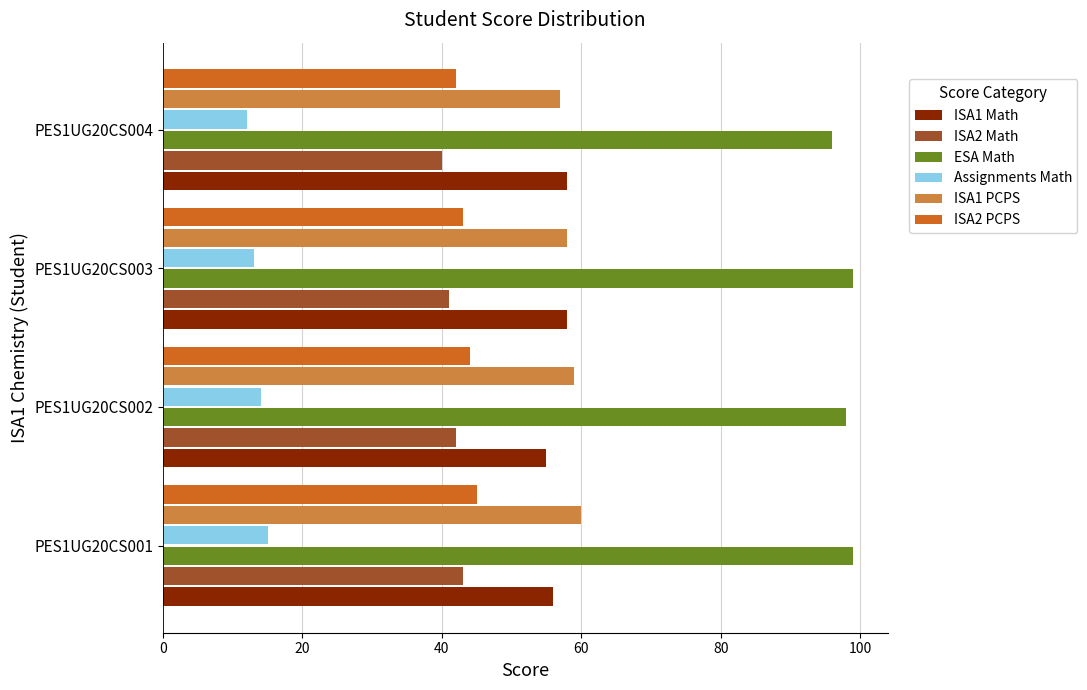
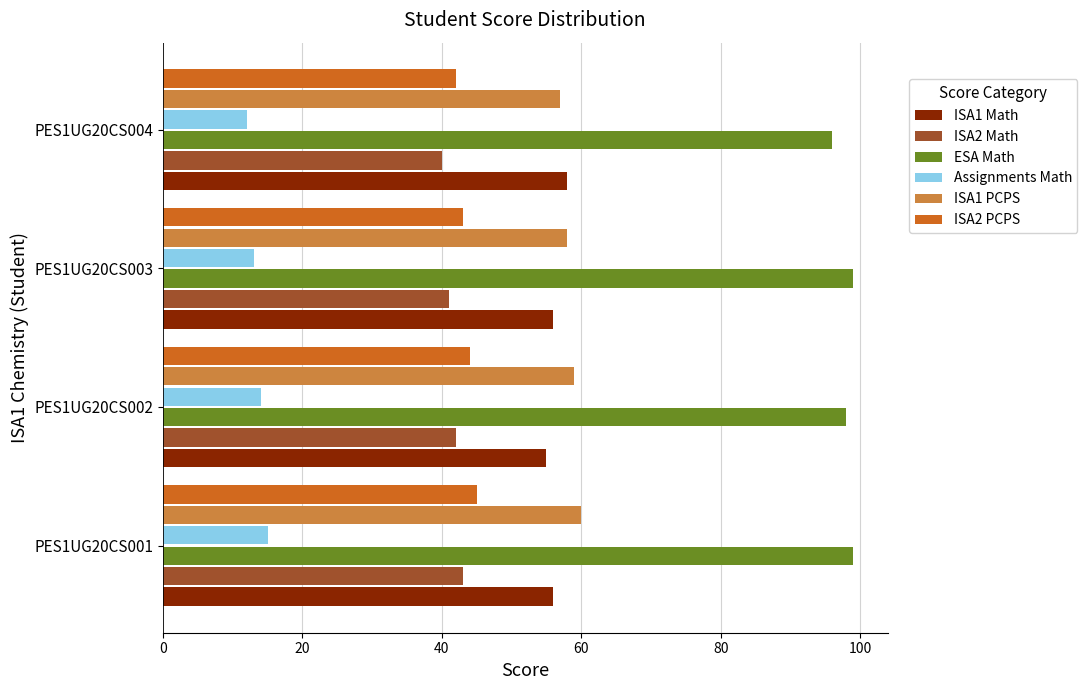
  {
    "ISA1 Math": {
      "PES1UG20CS004": 58,
-     "PES1UG20CS003": 58,
+     "PES1UG20CS003": 56,
      "PES1UG20CS002": 55,
      "PES1UG20CS001": 56
    },
    "ESA Math": {
      "PES1UG20CS004": 96,
      "PES1UG20CS003": 99,
      "PES1UG20CS002": 98,
      "PES1UG20CS001": 99
    },
    "Assignments Math": {
      "PES1UG20CS004": 12,
      "PES1UG20CS003": 13,
      "PES1UG20CS002": 14,
      "PES1UG20CS001": 15
    }
  }
